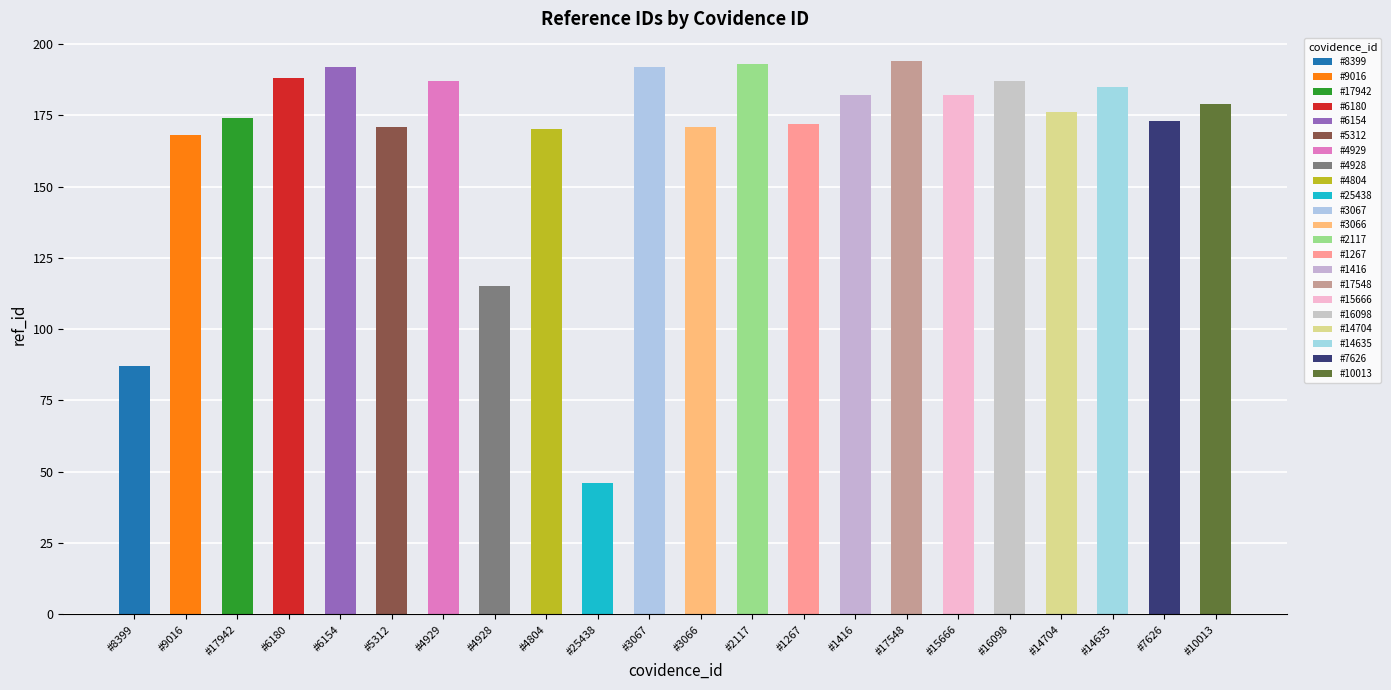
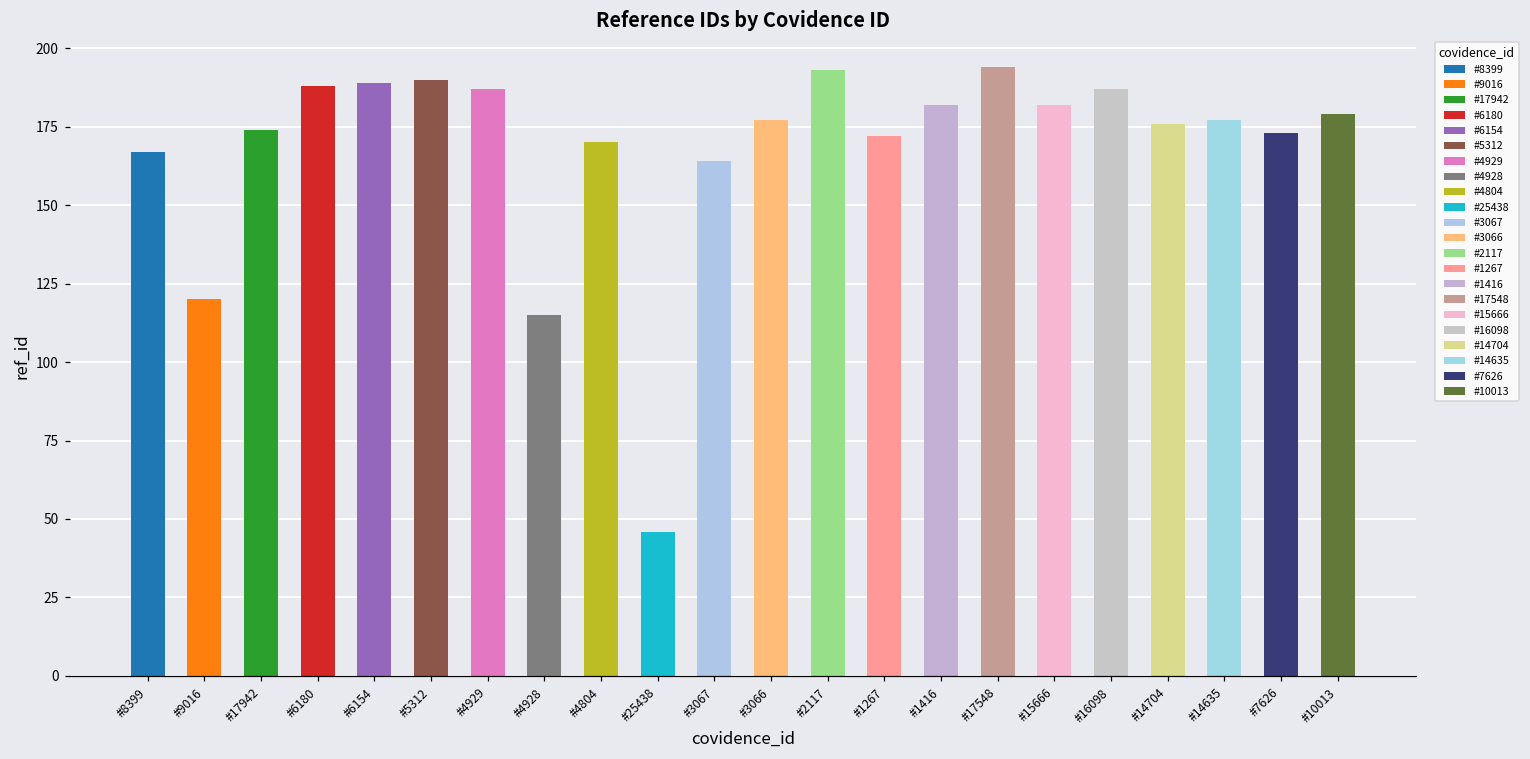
  {
-   "#8399": 87,
-   "#9016": 168,
+   "#8399": 167,
+   "#9016": 120,
    "#17942": 174,
    "#6180": 188,
-   "#6154": 192,
-   "#5312": 171,
+   "#6154": 189,
+   "#5312": 190,
    "#4929": 187,
    "#4928": 115,
    "#4804": 170,
    "#25438": 46,
-   "#3067": 192,
-   "#3066": 171,
+   "#3067": 164,
+   "#3066": 177,
    "#2117": 193,
    "#1267": 172,
    "#1416": 182,
    "#17548": 194,
    "#15666": 182,
    "#16098": 187,
    "#14704": 176,
-   "#14635": 185,
+   "#14635": 177,
    "#7626": 173,
    "#10013": 179
  }
